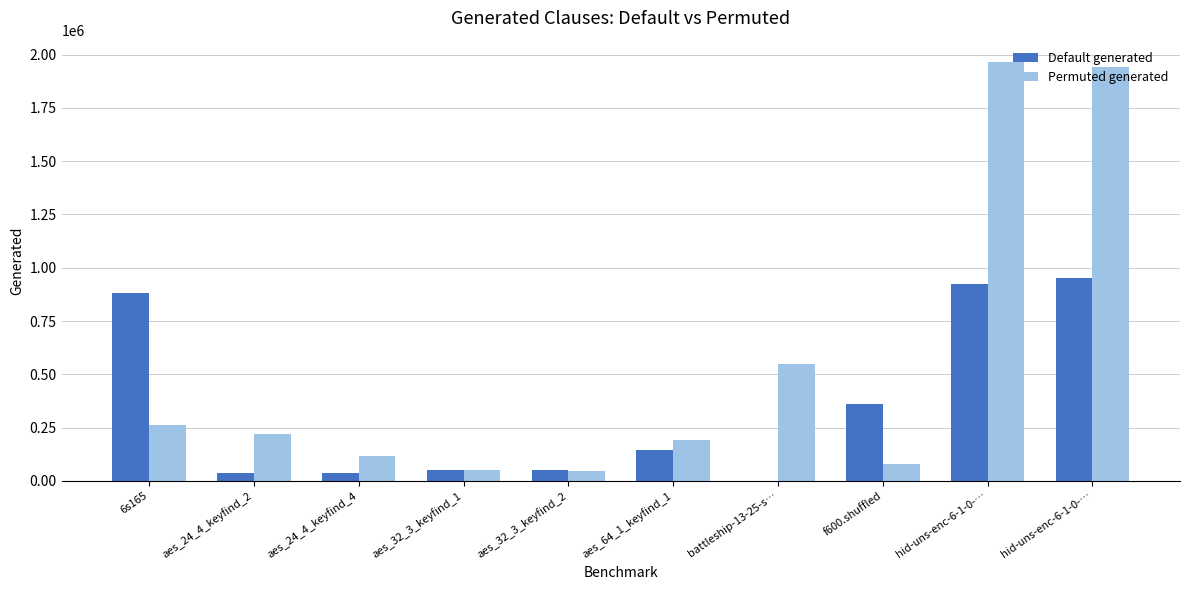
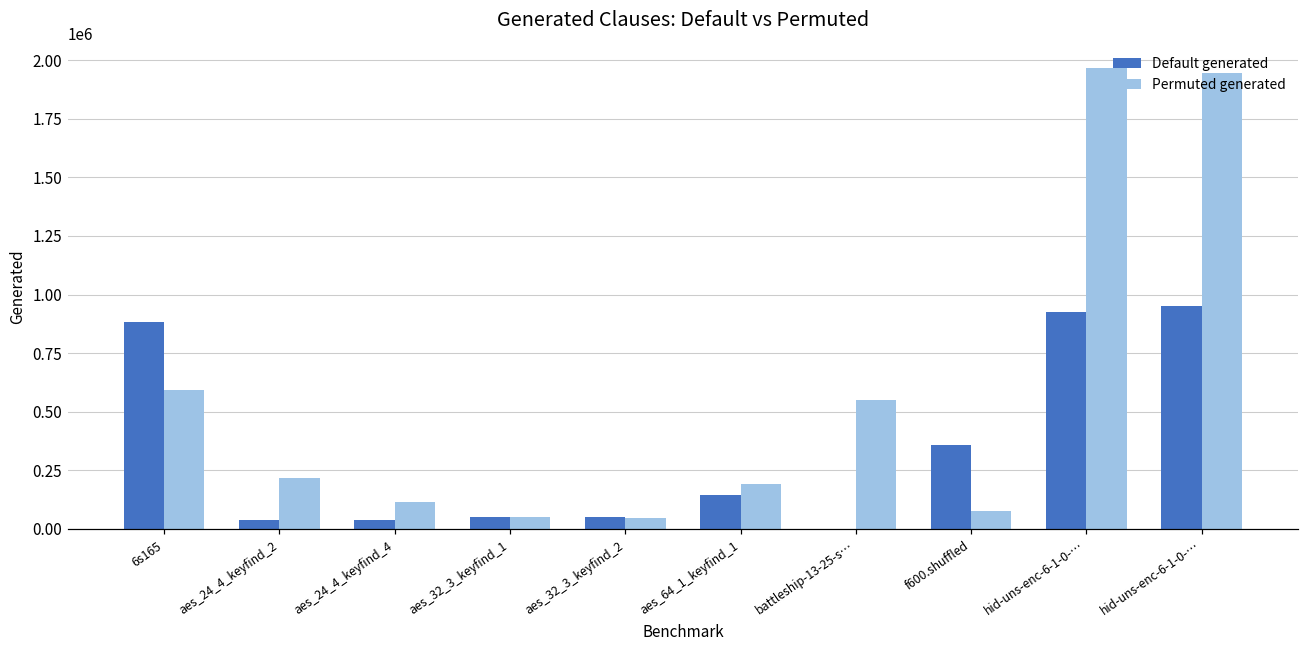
  {
    "Default generated": {
      "6s165": 880000,
      "aes_24_4_keyfind_2": 40000,
      "aes_24_4_keyfind_4": 40000,
      "aes_32_3_keyfind_1": 50000,
      "aes_32_3_keyfind_2": 50000,
      "aes_64_1_keyfind_1": 140000,
      "f600.shuffled": 360000
    },
    "Permuted generated": {
-     "6s165": 260000,
+     "6s165": 590000,
      "aes_24_4_keyfind_2": 220000,
      "aes_24_4_keyfind_4": 110000,
      "aes_32_3_keyfind_1": 50000,
      "aes_32_3_keyfind_2": 50000,
      "aes_64_1_keyfind_1": 190000,
      "battleship-13-25-s…": 550000,
      "f600.shuffled": 80000
    }
  }
